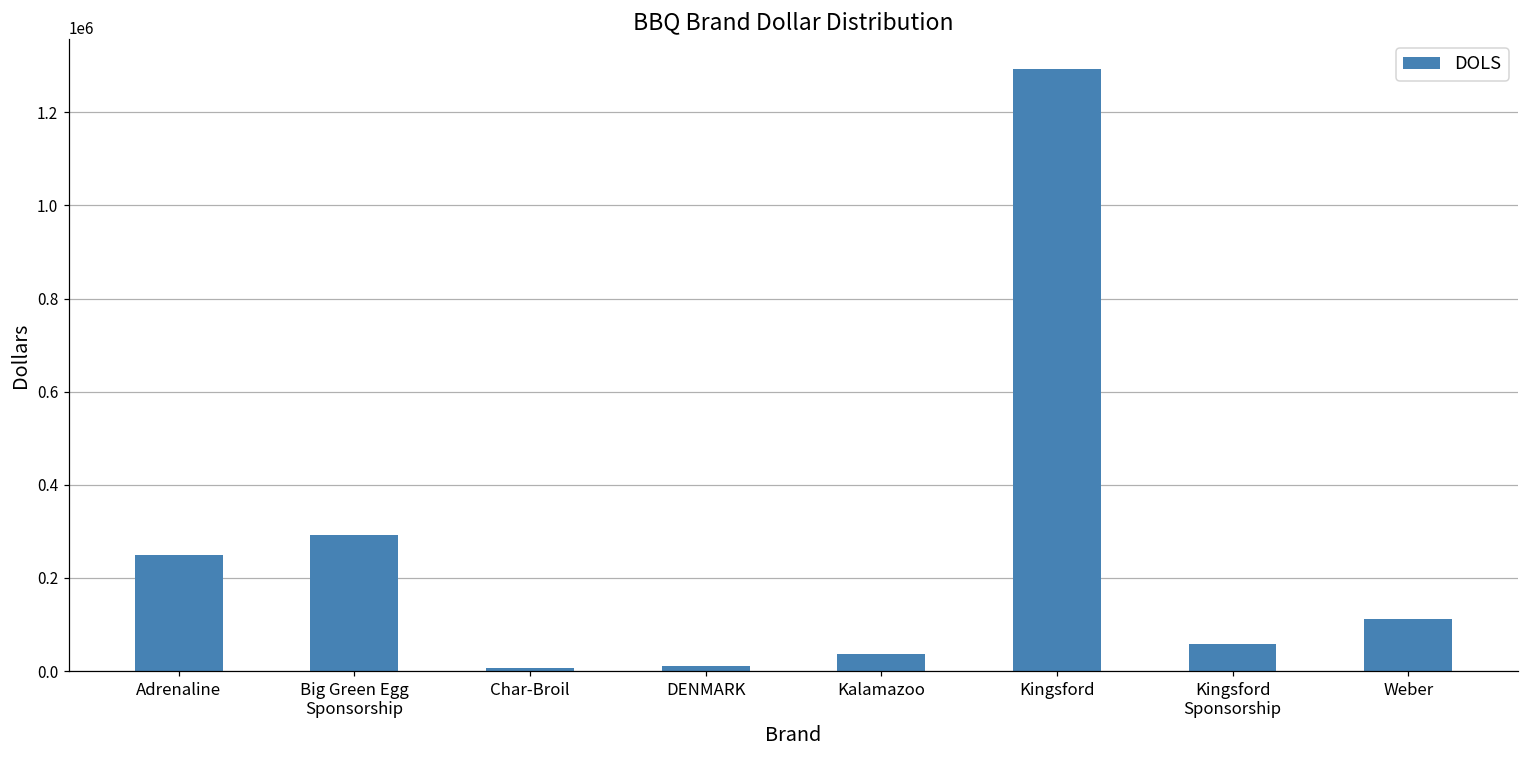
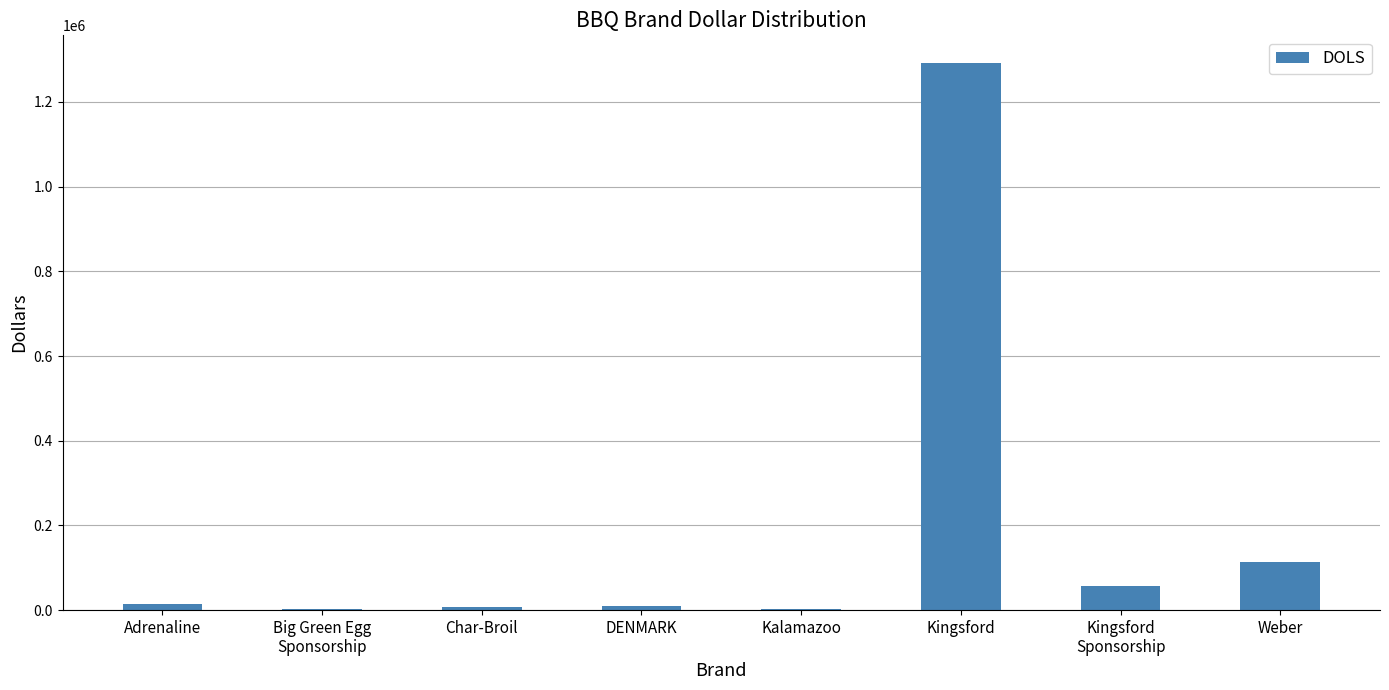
  {
-   "Adrenaline": 250000,
-   "Big Green Egg Sponsorship": 290000,
+   "Adrenaline": 20000,
+   "Big Green Egg Sponsorship": 0,
    "Char-Broil": 10000,
    "DENMARK": 10000,
-   "Kalamazoo": 40000,
+   "Kalamazoo": 0,
    "Kingsford": 1290000,
    "Kingsford Sponsorship": 60000,
    "Weber": 110000
  }
